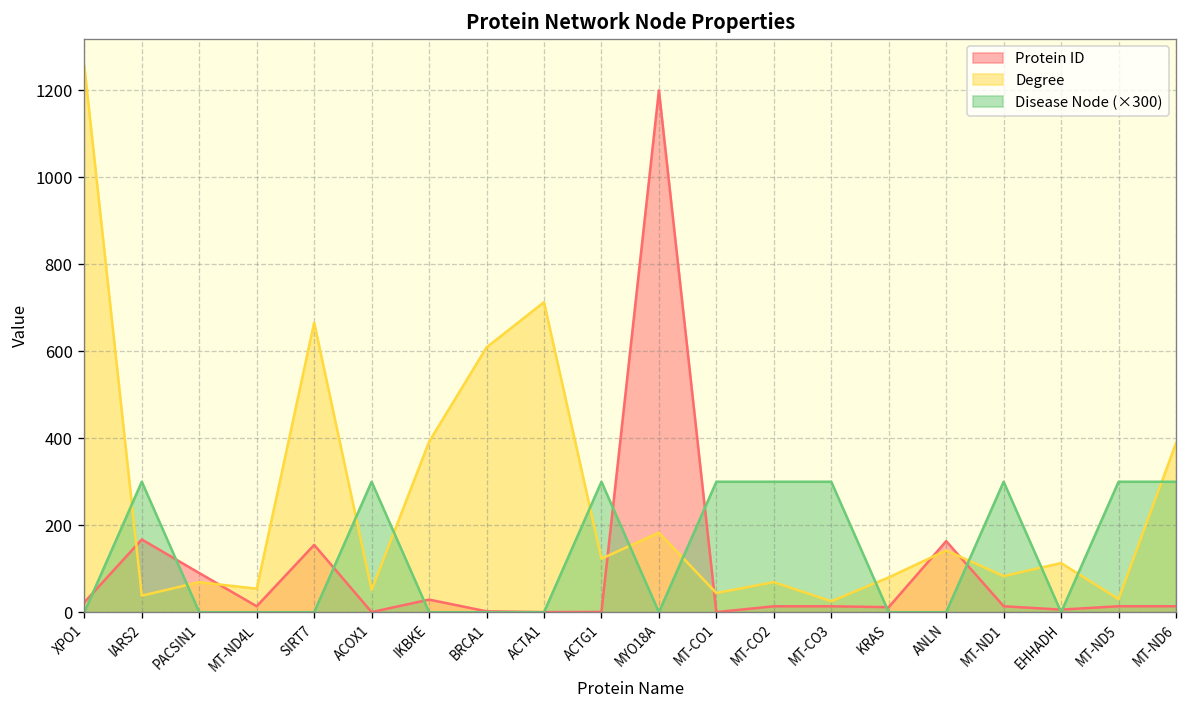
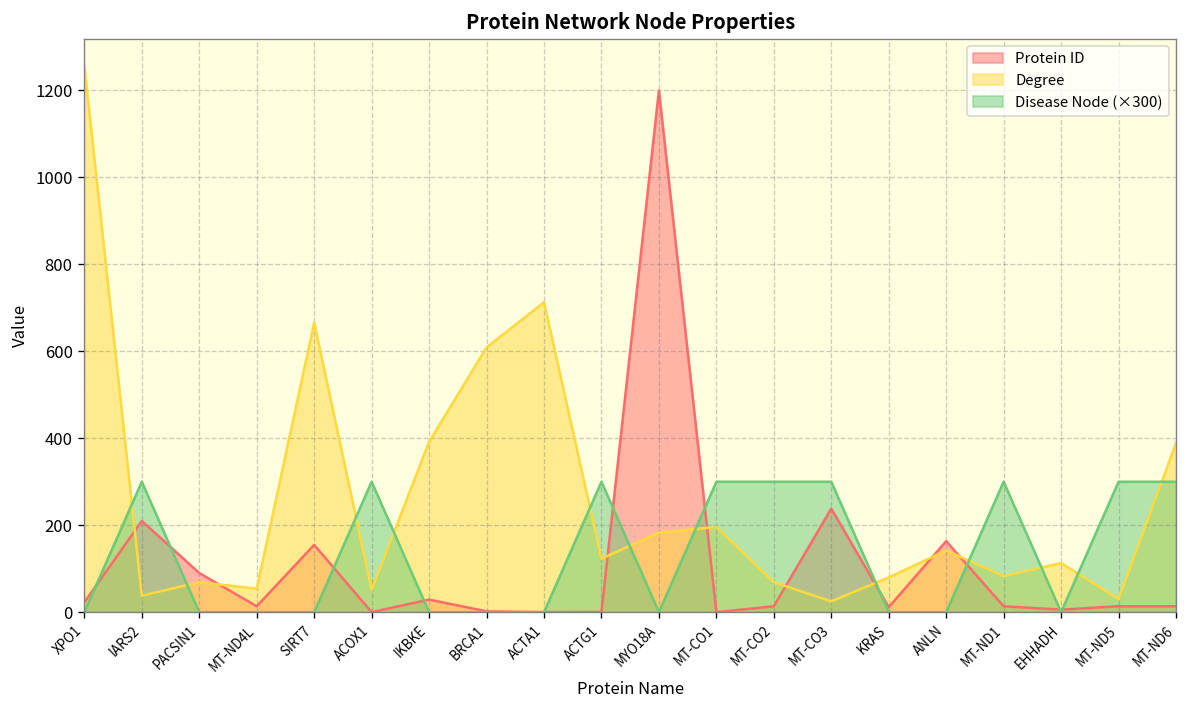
  {
    "Protein ID": {
      "XPO1": 20,
-     "IARS2": 170,
+     "IARS2": 210,
      "PACSIN1": 90,
      "MT-ND4L": 10,
      "SIRT7": 150,
      "ACOX1": 0,
      "IKBKE": 30,
      "ACTG1": 0,
      "MYO18A": 1200,
      "MT-CO1": 0,
      "MT-CO2": 10,
-     "MT-CO3": 10,
+     "MT-CO3": 240,
      "KRAS": 10,
      "ANLN": 160,
      "MT-ND1": 10,
      "MT-ND5": 10,
      "MT-ND6": 10
    },
    "Degree": {
      "XPO1": 1260,
      "IARS2": 40,
      "PACSIN1": 70,
      "MT-ND4L": 50,
      "SIRT7": 670,
      "ACOX1": 50,
      "IKBKE": 390,
      "BRCA1": 610,
      "ACTA1": 710,
      "ACTG1": 120,
      "MYO18A": 180,
-     "MT-CO1": 40,
+     "MT-CO1": 200,
      "MT-CO2": 70,
      "MT-CO3": 30,
      "KRAS": 80,
      "ANLN": 140,
      "MT-ND1": 80,
      "EHHADH": 110,
      "MT-ND5": 30,
      "MT-ND6": 390
    },
    "Disease Node (×300)": {
      "XPO1": 0,
      "IARS2": 300,
      "PACSIN1": 0,
      "MT-ND4L": 0,
      "SIRT7": 0,
      "ACOX1": 300,
      "IKBKE": 0,
      "ACTG1": 300,
      "MYO18A": 0,
      "MT-CO1": 300,
      "MT-CO2": 300,
      "MT-CO3": 300,
      "KRAS": 0,
      "ANLN": 0,
      "MT-ND1": 300,
      "MT-ND5": 300,
      "MT-ND6": 300
    }
  }
